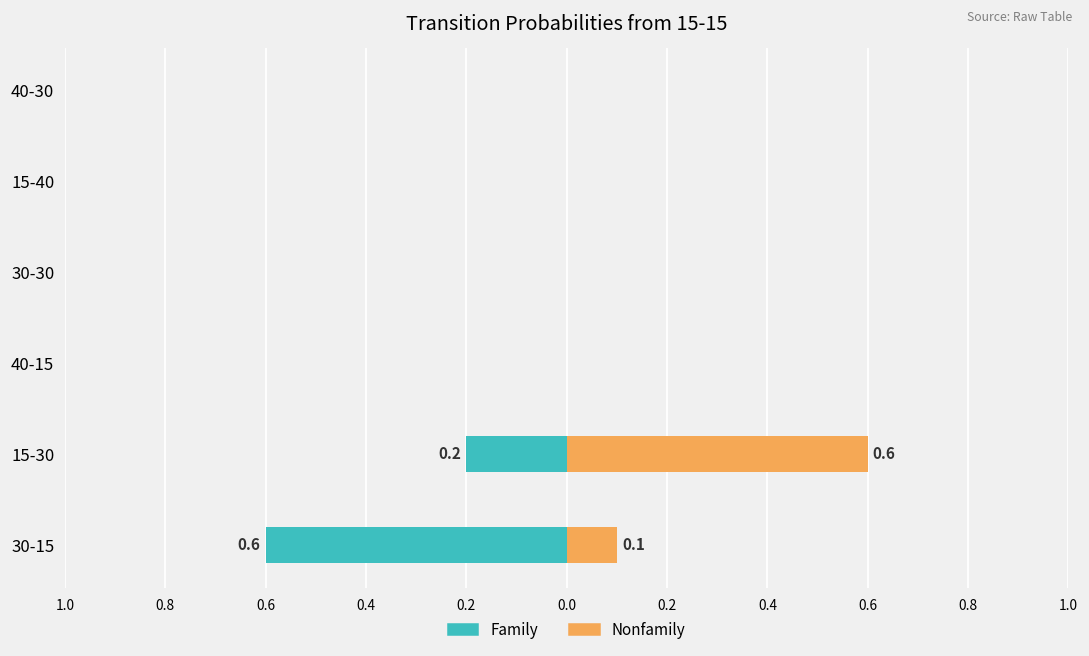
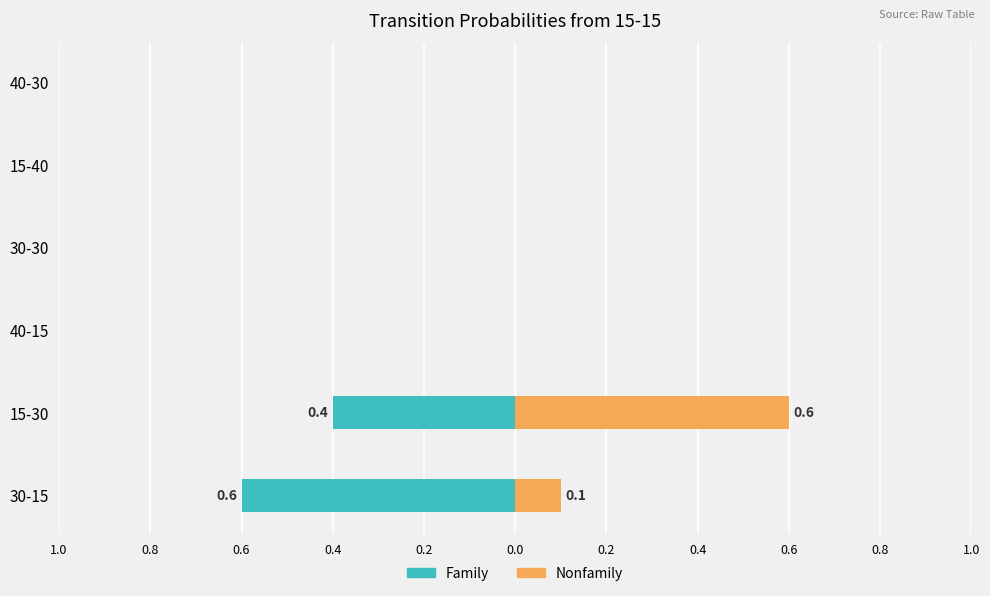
  {
    "Family": {
-     "15-30": 0.2
+     "15-30": 0.4
    },
    "Nonfamily": {
      "15-30": 0.6,
      "30-15": 0.1
    }
  }
